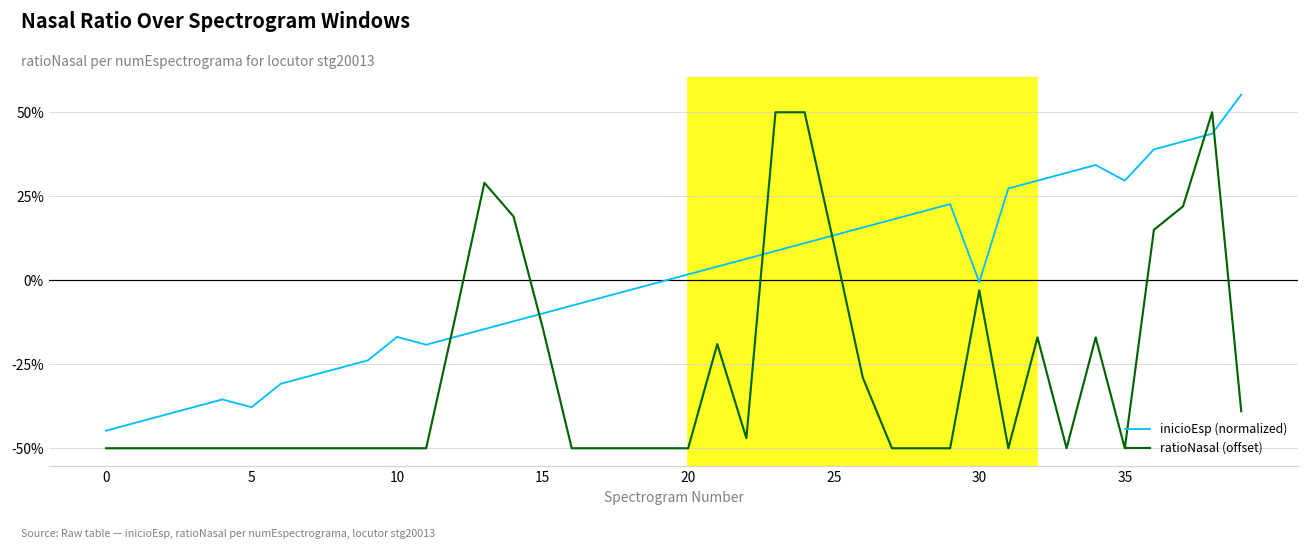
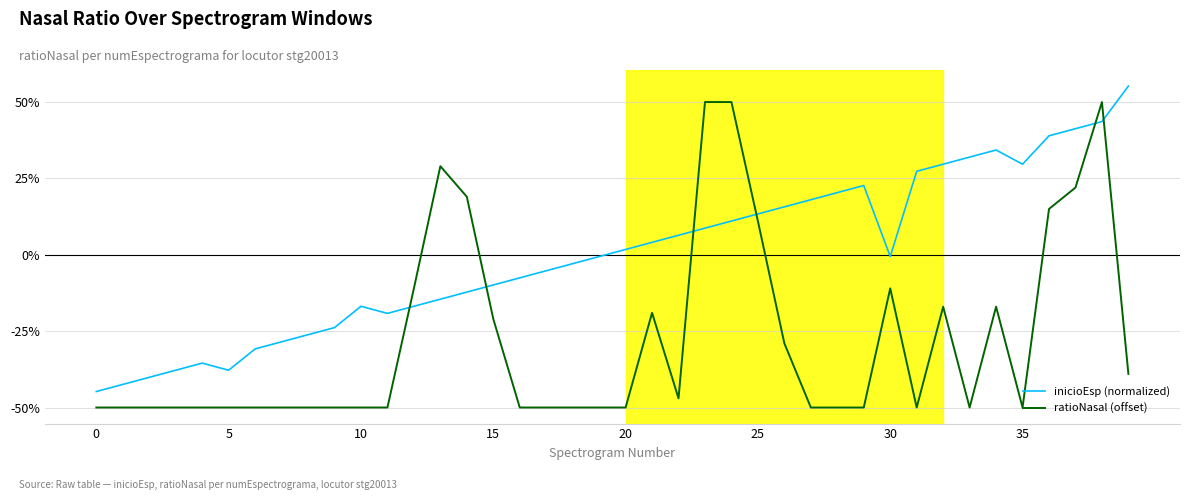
  {
    "inicioEsp (normalized)": {
      "0": "-45%",
      "5": "-38%",
      "10": "-17%",
      "15": "-10%",
      "20": "2%",
      "25": "13%",
      "30": "-1%",
      "35": "30%"
    },
    "ratioNasal (offset)": {
      "0": "-50%",
      "5": "-50%",
      "10": "-50%",
-     "15": "-14%",
+     "15": "-21%",
      "20": "-50%",
      "25": "11%",
-     "30": "-3%",
+     "30": "-11%",
      "35": "-50%"
    }
  }
